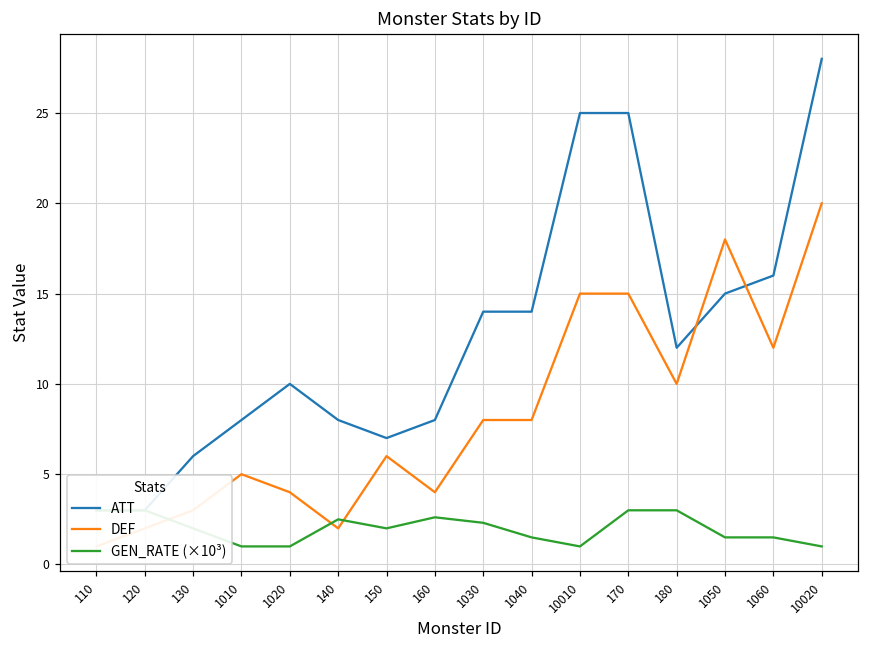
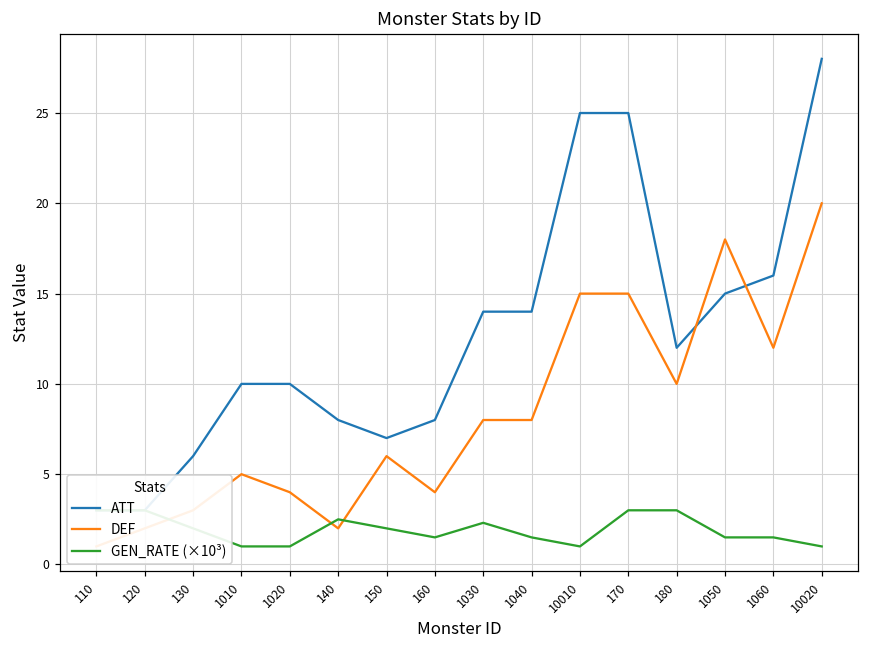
  {
    "ATT": {
      "130": 6,
-     "1010": 8,
+     "1010": 10,
      "1020": 10,
      "140": 8,
      "150": 7,
      "160": 8,
      "1030": 14,
      "1040": 14,
      "10010": 25,
      "170": 25,
      "180": 12,
      "1050": 15,
      "1060": 16,
      "10020": 28
    },
    "DEF": {
      "1010": 5.0,
      "1020": 4.0,
      "140": 2.0,
      "150": 6.0,
      "160": 4.0,
      "1030": 8.0,
      "1040": 8.0,
      "10010": 15.0,
      "170": 15.0,
      "180": 10.0,
      "1050": 18.0,
      "1060": 12.0,
      "10020": 20.0
    },
    "GEN_RATE (×10³)": {
      "1010": 1.0,
      "1020": 1.0,
      "140": 2.5,
      "150": 2.0,
-     "160": 2.6,
+     "160": 1.5,
      "1030": 2.3,
      "1040": 1.5,
      "10010": 1.0,
      "170": 3.0,
      "180": 3.0,
      "1050": 1.5,
      "1060": 1.5,
      "10020": 1.0
    }
  }
